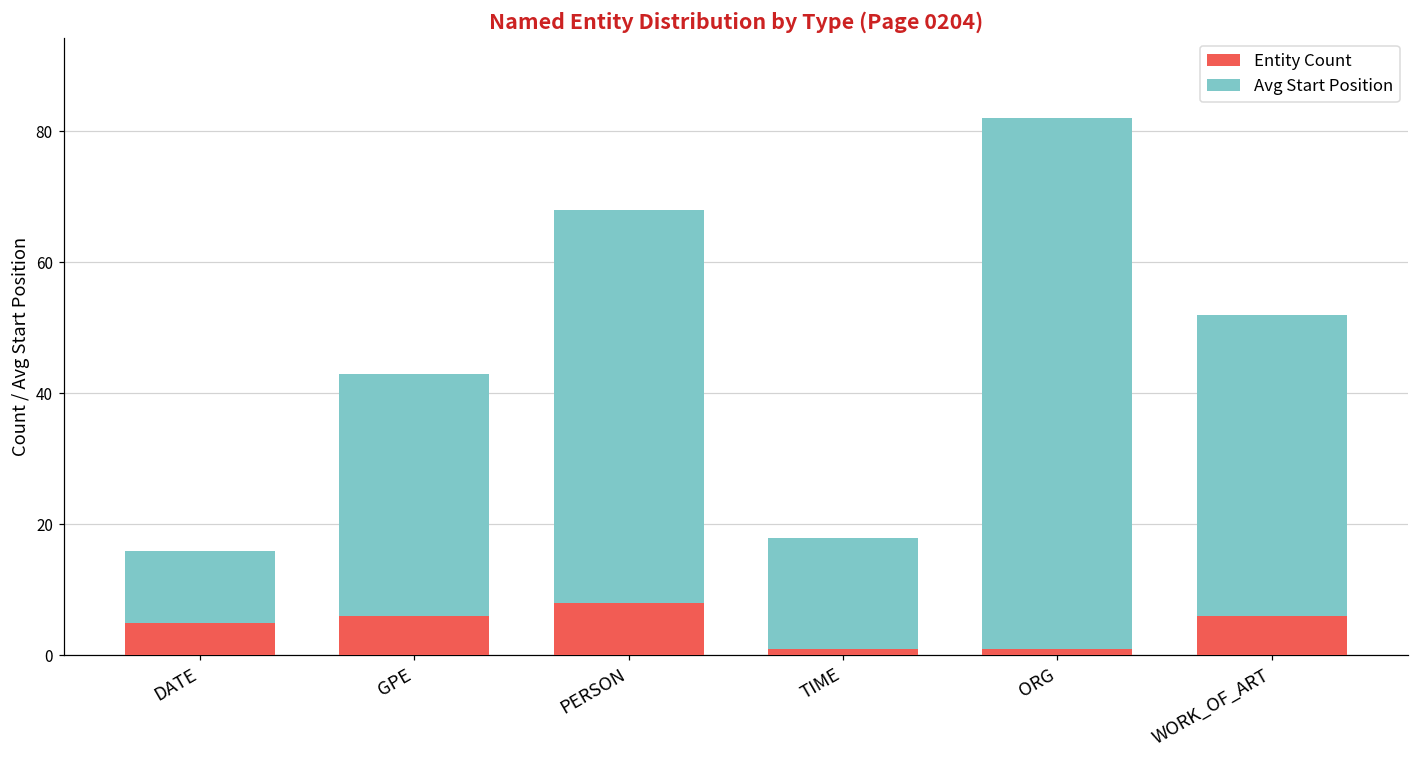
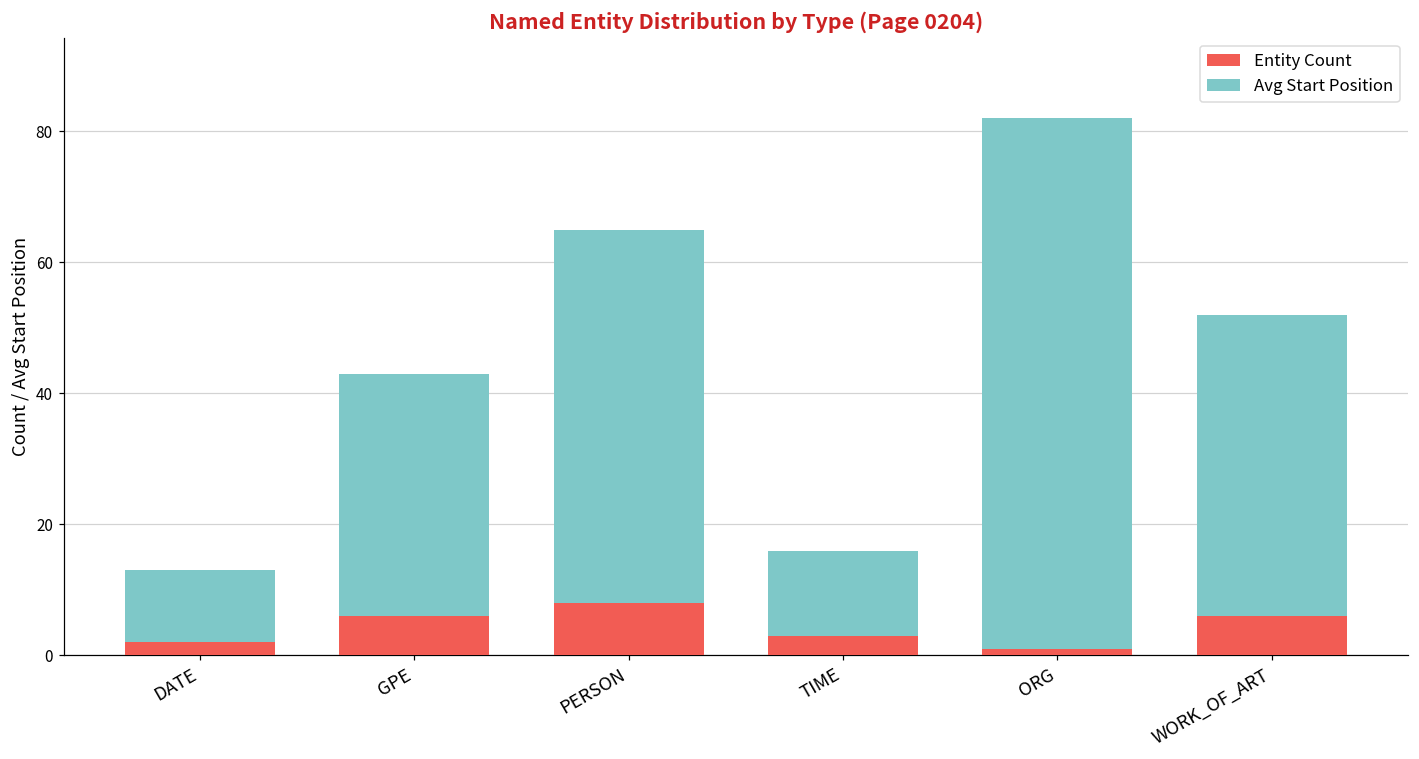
  {
    "Entity Count": {
-     "DATE": 5,
+     "DATE": 2,
      "GPE": 6,
      "PERSON": 8,
-     "TIME": 1,
+     "TIME": 3,
      "ORG": 1,
      "WORK_OF_ART": 6
    },
    "Avg Start Position": {
      "DATE": 11,
      "GPE": 37,
-     "PERSON": 60,
-     "TIME": 17,
+     "PERSON": 57,
+     "TIME": 13,
      "ORG": 81,
      "WORK_OF_ART": 46
    }
  }
